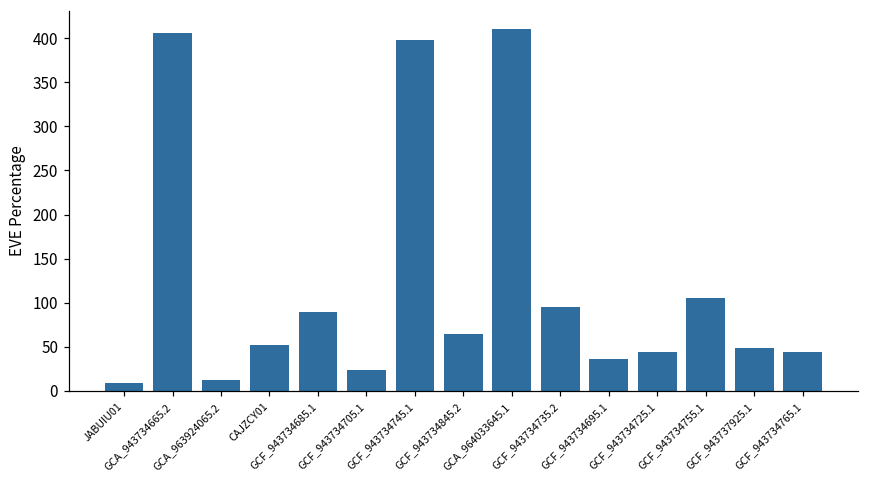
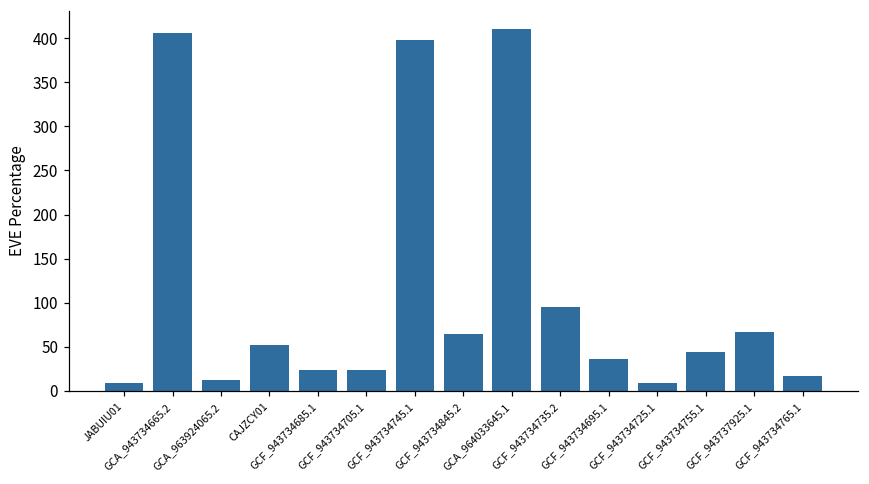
  {
    "JABUIU01": 10,
    "GCA_943734665.2": 410,
    "GCA_963924065.2": 10,
    "CAJZCY01": 50,
-   "GCF_943734685.1": 90,
+   "GCF_943734685.1": 20,
    "GCF_943734705.1": 20,
    "GCF_943734745.1": 400,
    "GCF_943734845.2": 60,
    "GCA_964033645.1": 410,
    "GCF_943734735.2": 90,
    "GCF_943734695.1": 40,
-   "GCF_943734725.1": 40,
-   "GCF_943734755.1": 100,
-   "GCF_943737925.1": 50,
-   "GCF_943734765.1": 40
+   "GCF_943734725.1": 10,
+   "GCF_943734755.1": 40,
+   "GCF_943737925.1": 70,
+   "GCF_943734765.1": 20
  }
